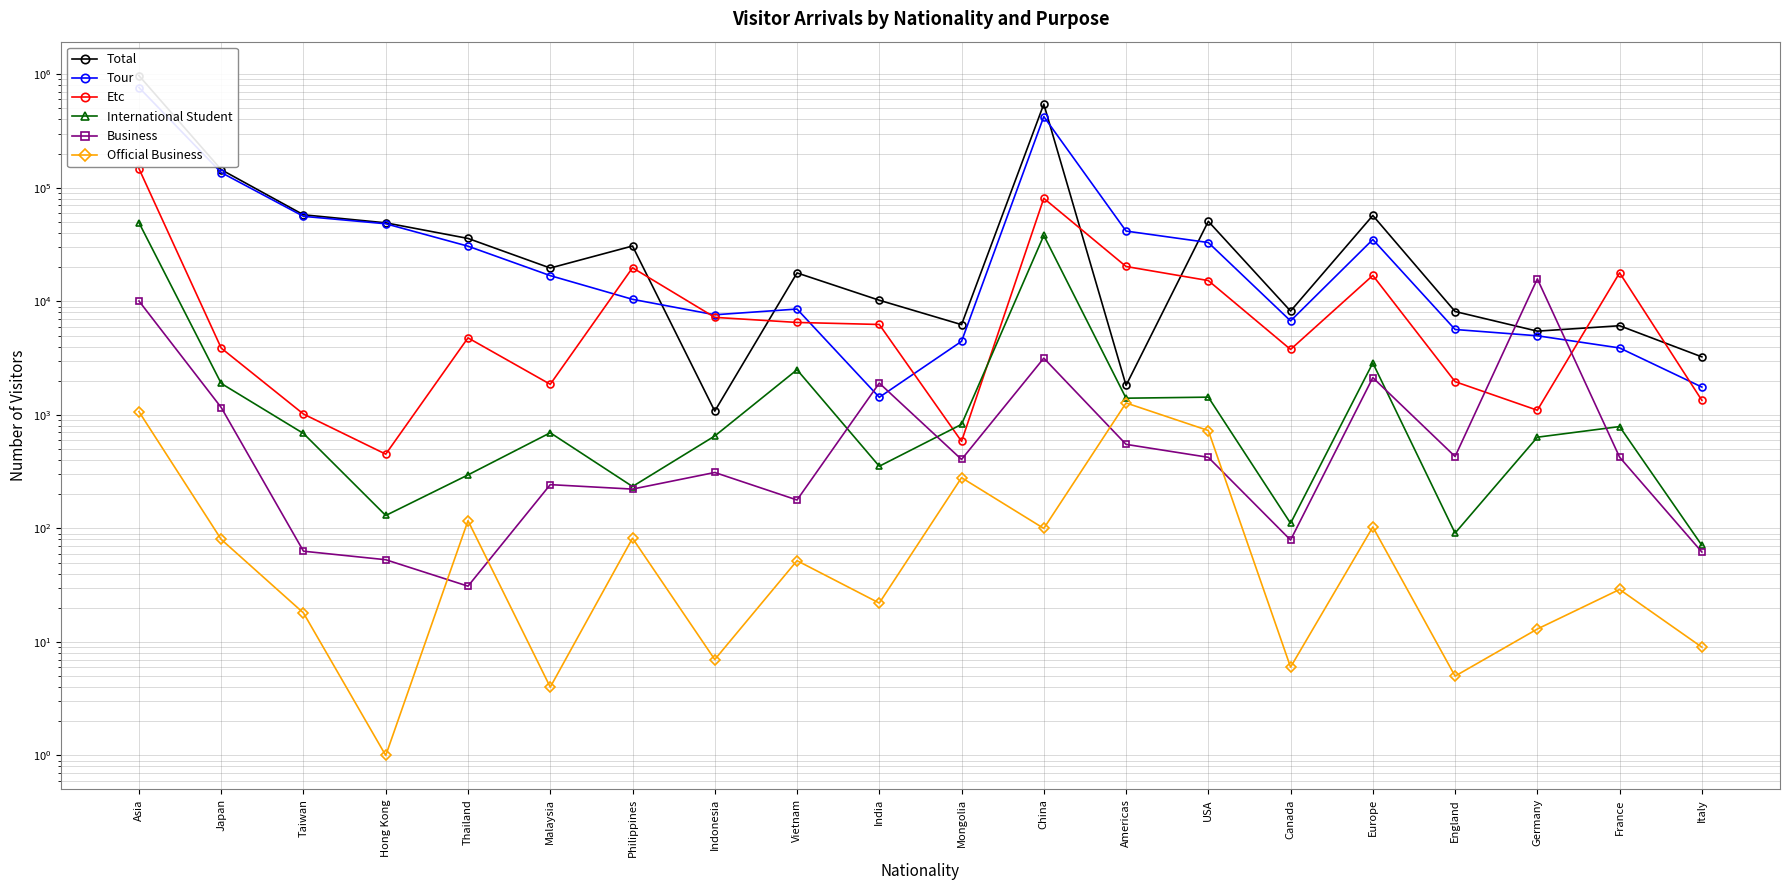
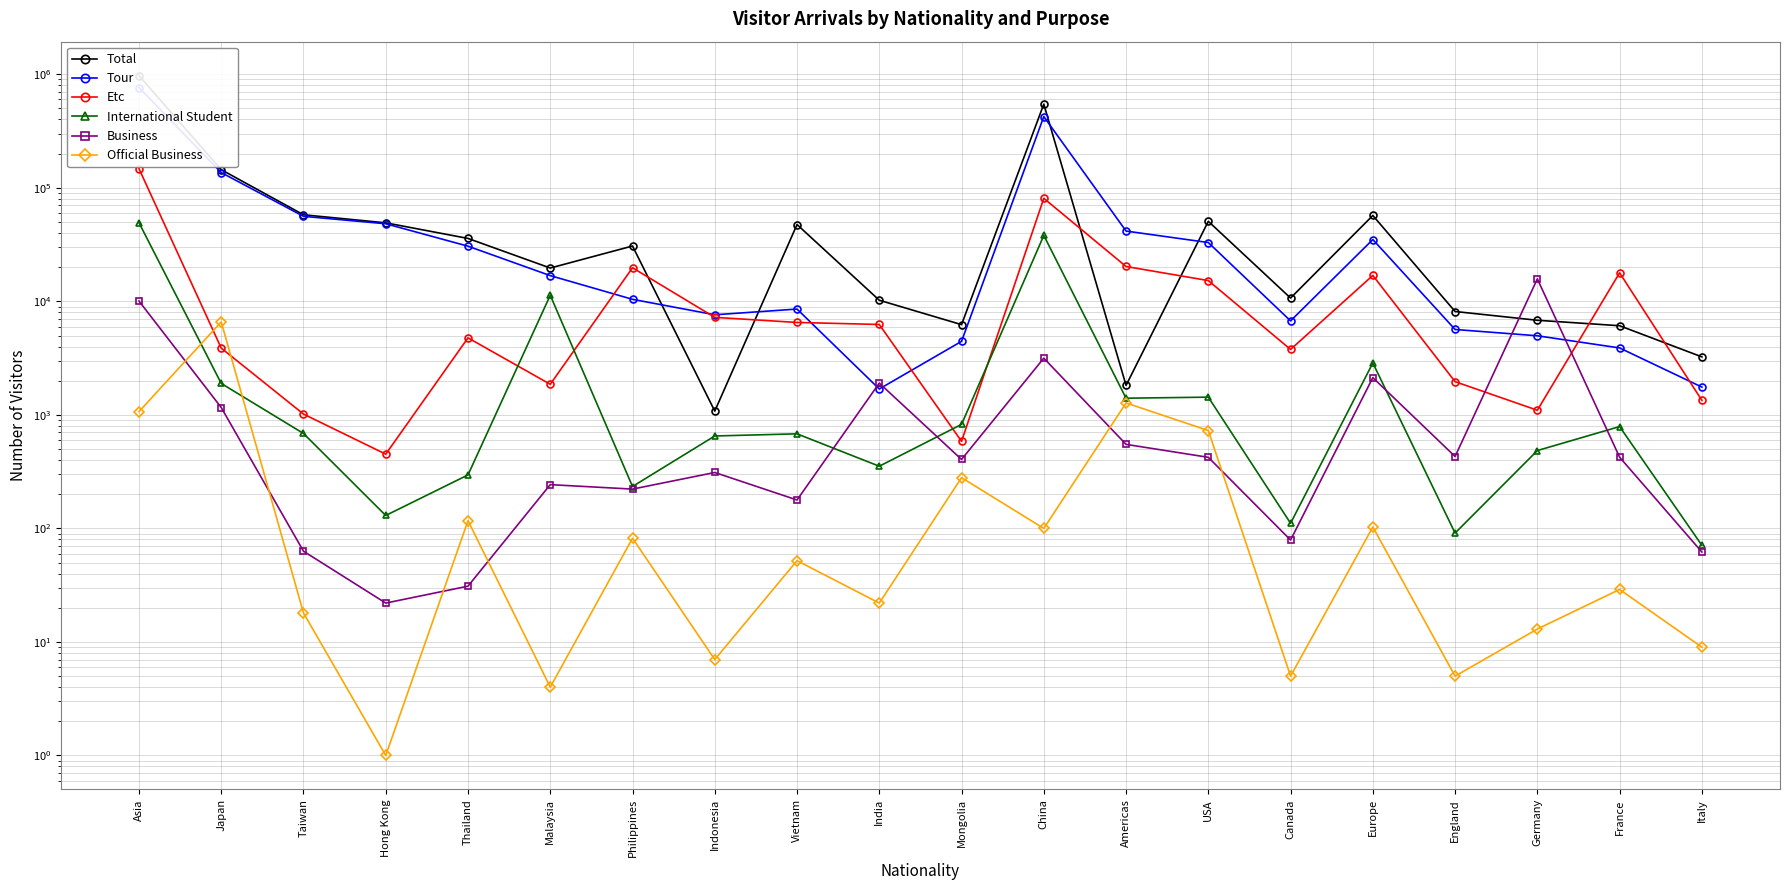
  {
    "Total": {
      "Japan": 140000,
      "Thailand": 36000,
      "Malaysia": 20000,
      "Philippines": 31000,
      "Indonesia": 1100,
-     "Vietnam": 18000,
+     "Vietnam": 47000,
      "India": 10000,
      "Mongolia": 6000,
      "China": 500000,
      "Americas": 1800,
      "USA": 50000,
-     "Canada": 8000,
+     "Canada": 11000,
      "Europe": 60000,
      "England": 8000,
-     "Germany": 5000,
+     "Germany": 7000,
      "France": 6000,
      "Italy": 3200
    },
    "Tour": {
      "Japan": 140000,
      "Thailand": 31000,
      "Malaysia": 17000,
      "Philippines": 10000,
      "Indonesia": 8000,
      "Vietnam": 9000,
-     "India": 1400,
+     "India": 1700,
      "Mongolia": 4400,
      "China": 420000,
      "Americas": 42000,
      "USA": 33000,
      "Canada": 7000,
      "Europe": 35000,
      "England": 6000,
      "Germany": 5000,
      "France": 3900,
      "Italy": 1800
    },
    "Etc": {
      "Asia": 150000,
      "Japan": 3900,
      "Taiwan": 1000,
      "Hong Kong": 450,
      "Thailand": 4800,
      "Malaysia": 1900,
      "Philippines": 20000,
      "Indonesia": 7000,
      "Vietnam": 7000,
      "India": 6000,
      "Mongolia": 600,
      "China": 80000,
      "Americas": 20000,
      "USA": 15000,
      "Canada": 3800,
      "Europe": 17000,
      "England": 2000,
      "Germany": 1100,
      "France": 18000,
      "Italy": 1300
    },
    "International Student": {
      "Asia": 49000,
      "Japan": 1900,
      "Taiwan": 700,
      "Hong Kong": 130,
      "Thailand": 300,
-     "Malaysia": 700,
+     "Malaysia": 11000,
      "Philippines": 230,
      "Indonesia": 700,
-     "Vietnam": 2500,
+     "Vietnam": 700,
      "India": 350,
      "Mongolia": 800,
      "China": 38000,
      "Americas": 1400,
      "USA": 1400,
      "Canada": 110,
      "Europe": 2900,
      "England": 90,
-     "Germany": 600,
+     "Germany": 490,
      "France": 800,
      "Italy": 70
    },
    "Business": {
      "Asia": 10000,
      "Japan": 1200,
      "Taiwan": 60,
-     "Hong Kong": 50,
+     "Hong Kong": 22,
      "Thailand": 31,
      "Malaysia": 240,
      "Philippines": 220,
      "Indonesia": 310,
      "Vietnam": 180,
      "India": 1900,
      "Mongolia": 410,
      "China": 3200,
      "Americas": 600,
      "USA": 420,
      "Canada": 80,
      "Europe": 2100,
      "England": 430,
      "Germany": 16000,
      "France": 420,
      "Italy": 60
    },
    "Official Business": {
      "Asia": 1100,
-     "Japan": 80,
+     "Japan": 7000,
      "Taiwan": 18,
      "Hong Kong": 1,
      "Thailand": 120,
      "Malaysia": 4,
      "Philippines": 80,
      "Indonesia": 7,
      "Vietnam": 50,
      "India": 22,
      "Mongolia": 280,
      "China": 100,
      "Americas": 1300,
      "USA": 700,
-     "Canada": 6,
+     "Canada": 5,
      "Europe": 100,
      "England": 5,
      "Germany": 13,
      "France": 29,
      "Italy": 9
    }
  }
